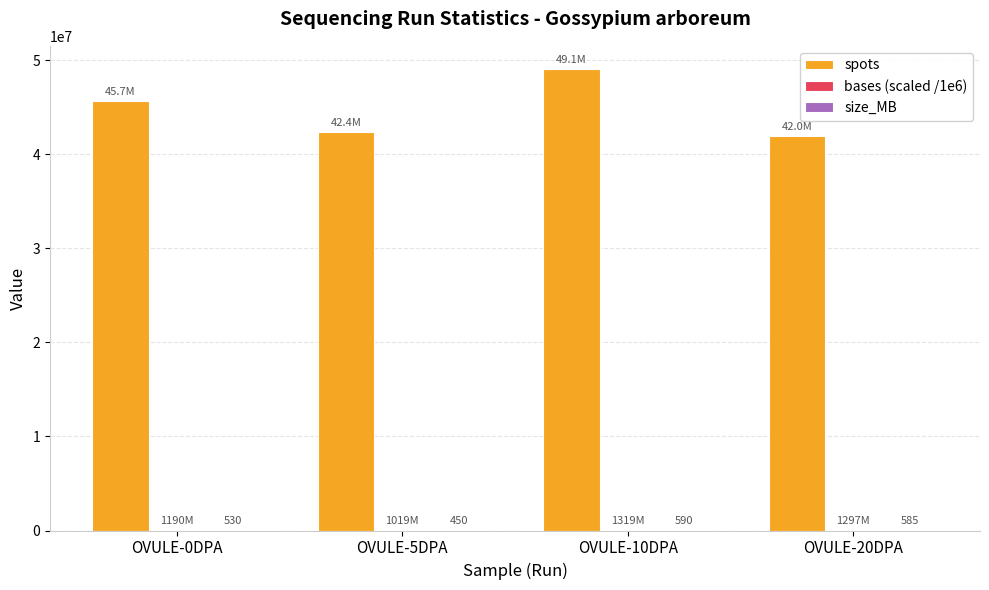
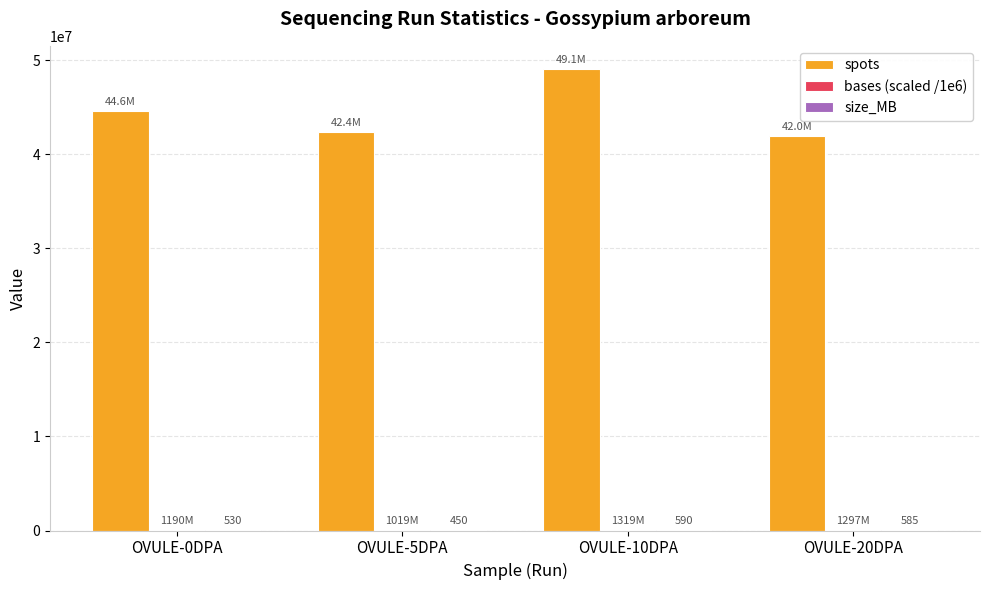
  {
    "spots": {
-     "OVULE-0DPA": "45.7M",
+     "OVULE-0DPA": "44.6M",
      "OVULE-5DPA": "42.4M",
      "OVULE-10DPA": "49.1M",
      "OVULE-20DPA": "42.0M"
    },
    "bases (scaled /1e6)": {
      "OVULE-0DPA": "1190M",
      "OVULE-5DPA": "1019M",
      "OVULE-10DPA": "1319M",
      "OVULE-20DPA": "1297M"
    },
    "size_MB": {
      "OVULE-0DPA": "530",
      "OVULE-5DPA": "450",
      "OVULE-10DPA": "590",
      "OVULE-20DPA": "585"
    }
  }
